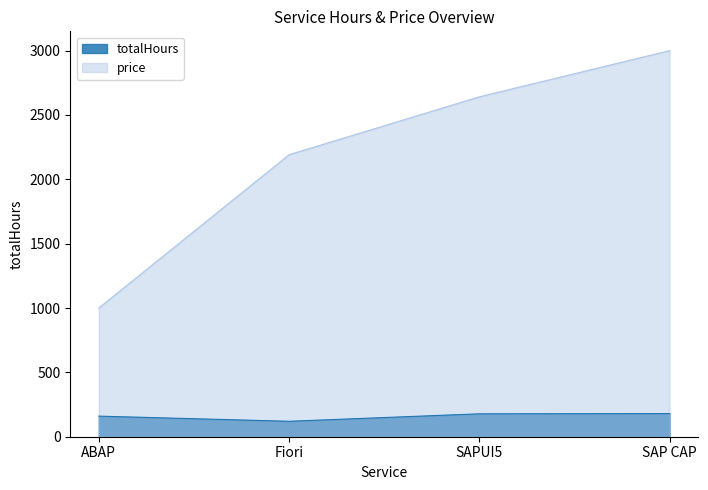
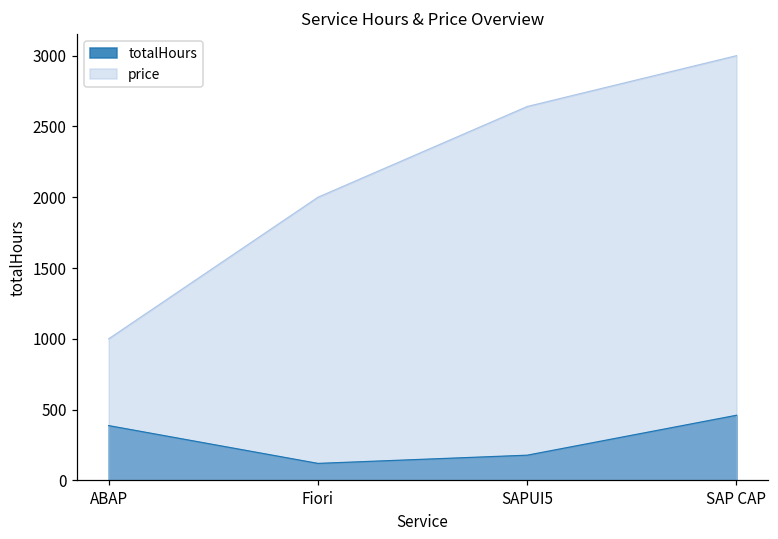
  {
    "totalHours": {
-     "ABAP": 160,
+     "ABAP": 390,
      "Fiori": 120,
      "SAPUI5": 180,
-     "SAP CAP": 180
+     "SAP CAP": 460
    },
    "price": {
      "ABAP": 1000,
-     "Fiori": 2190,
+     "Fiori": 2000,
      "SAPUI5": 2640,
      "SAP CAP": 3000
    }
  }
